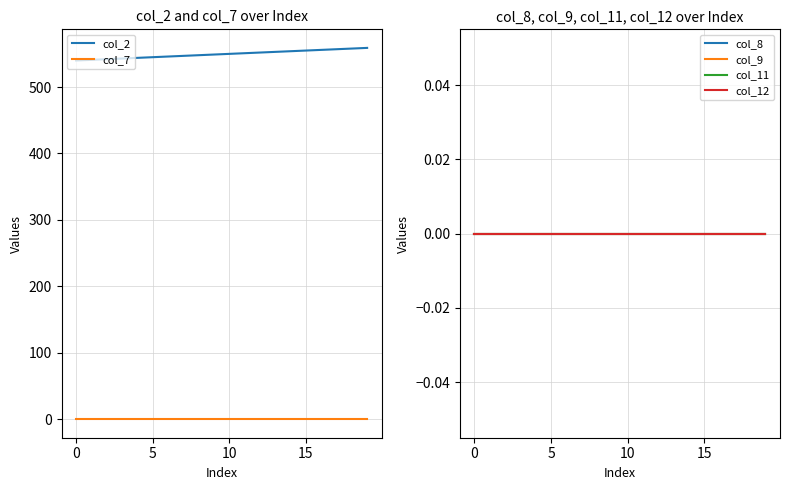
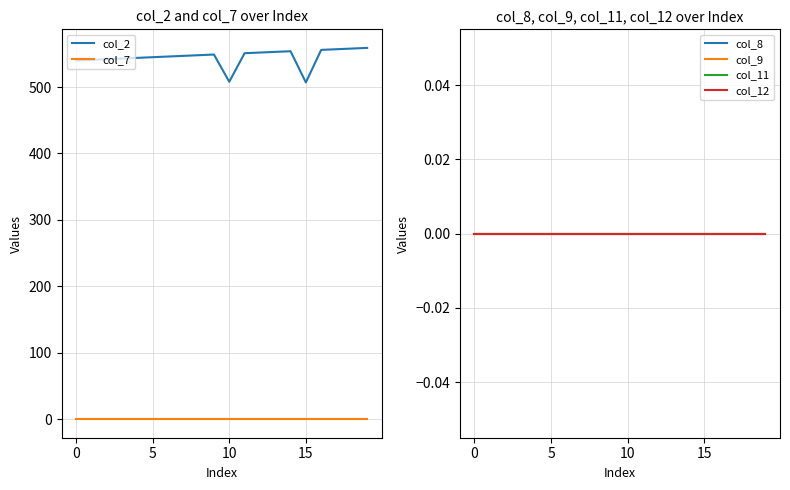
  {
    "col_2 and col_7 over Index": {
      "col_2": {
        "5": 550,
-       "10": 550,
-       "15": 560
+       "10": 510,
+       "15": 510
      },
      "col_7": {
        "0": 0,
        "5": 0,
        "10": 0,
        "15": 0
      }
    },
    "col_8, col_9, col_11, col_12 over Index": {
      "0": 0.000,
      "5": 0.000,
      "10": 0.000,
      "15": 0.000
    }
  }
